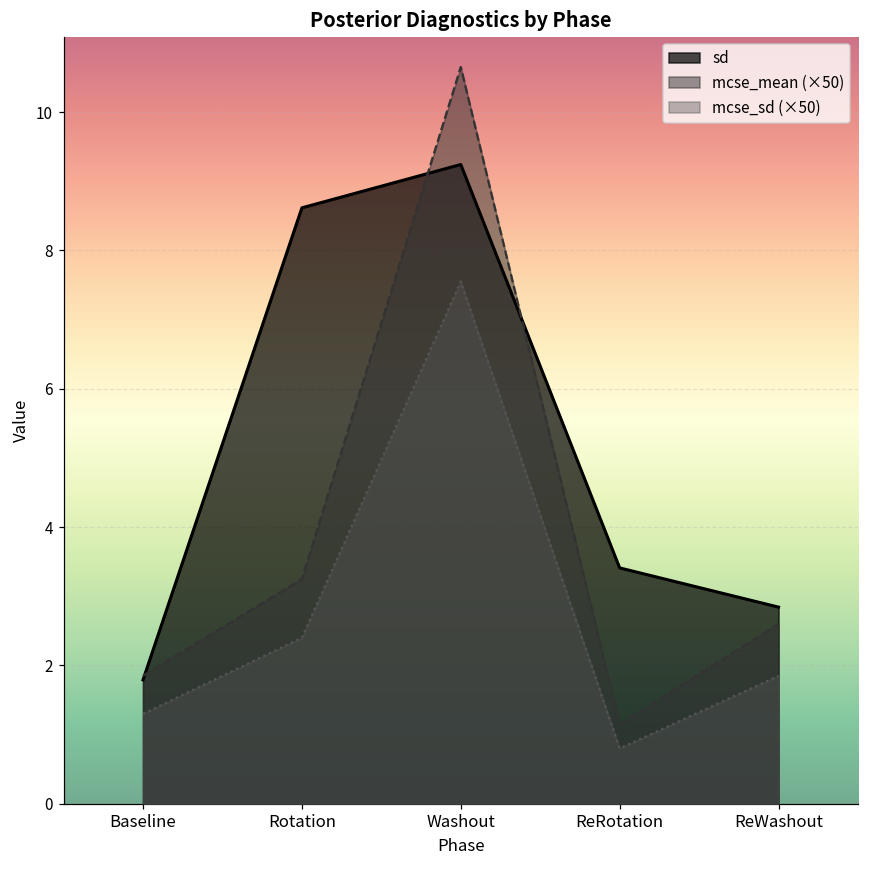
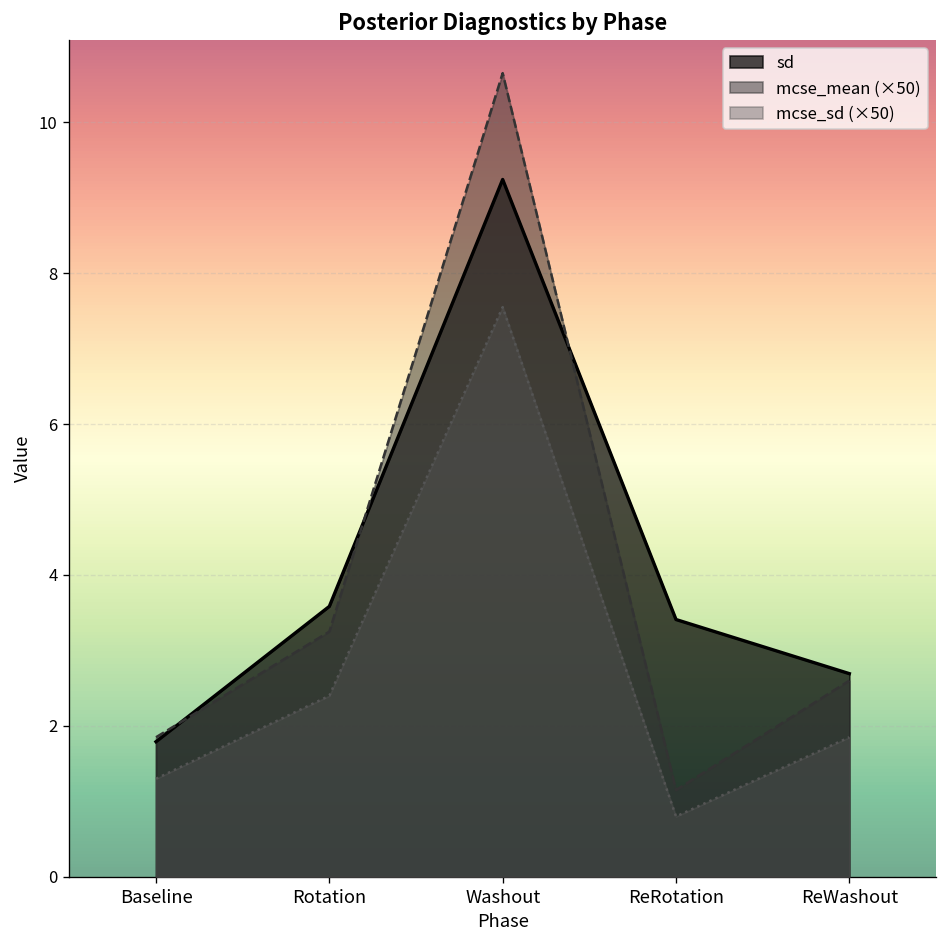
  {
    "sd": {
      "Baseline": 1.8,
-     "Rotation": 8.6,
+     "Rotation": 3.6,
      "Washout": 9.2,
      "ReRotation": 3.4,
-     "ReWashout": 2.8
+     "ReWashout": 2.7
    }
  }
